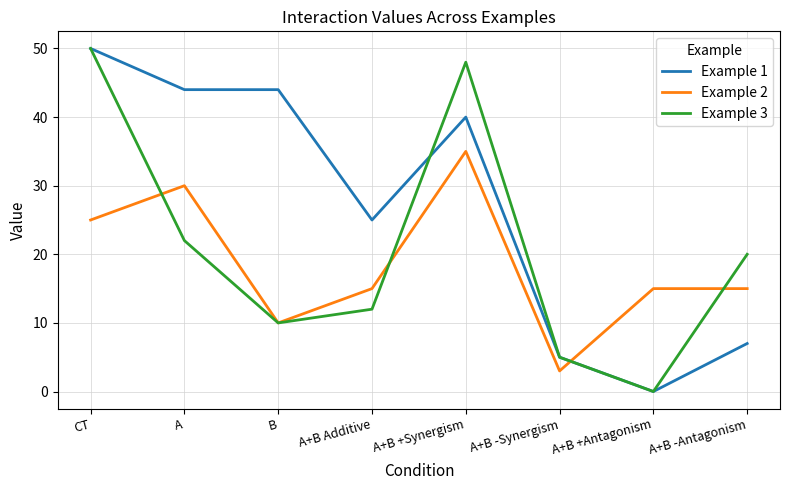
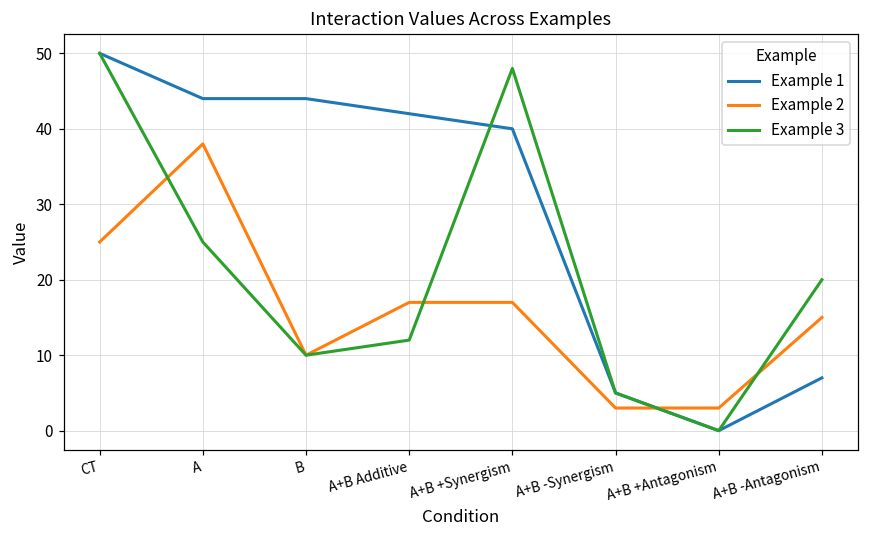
  {
    "Example 1": {
      "A": 44,
      "B": 44,
-     "A+B Additive": 25,
+     "A+B Additive": 42,
      "A+B +Synergism": 40,
      "A+B -Antagonism": 7
    },
    "Example 2": {
      "CT": 25,
-     "A": 30,
-     "A+B Additive": 15,
-     "A+B +Synergism": 35,
+     "A": 38,
+     "A+B Additive": 17,
+     "A+B +Synergism": 17,
      "A+B -Synergism": 3,
-     "A+B +Antagonism": 15,
+     "A+B +Antagonism": 3,
      "A+B -Antagonism": 15
    },
    "Example 3": {
-     "A": 22,
+     "A": 25,
      "A+B Additive": 12,
      "A+B +Synergism": 48,
      "A+B -Antagonism": 20
    }
  }
